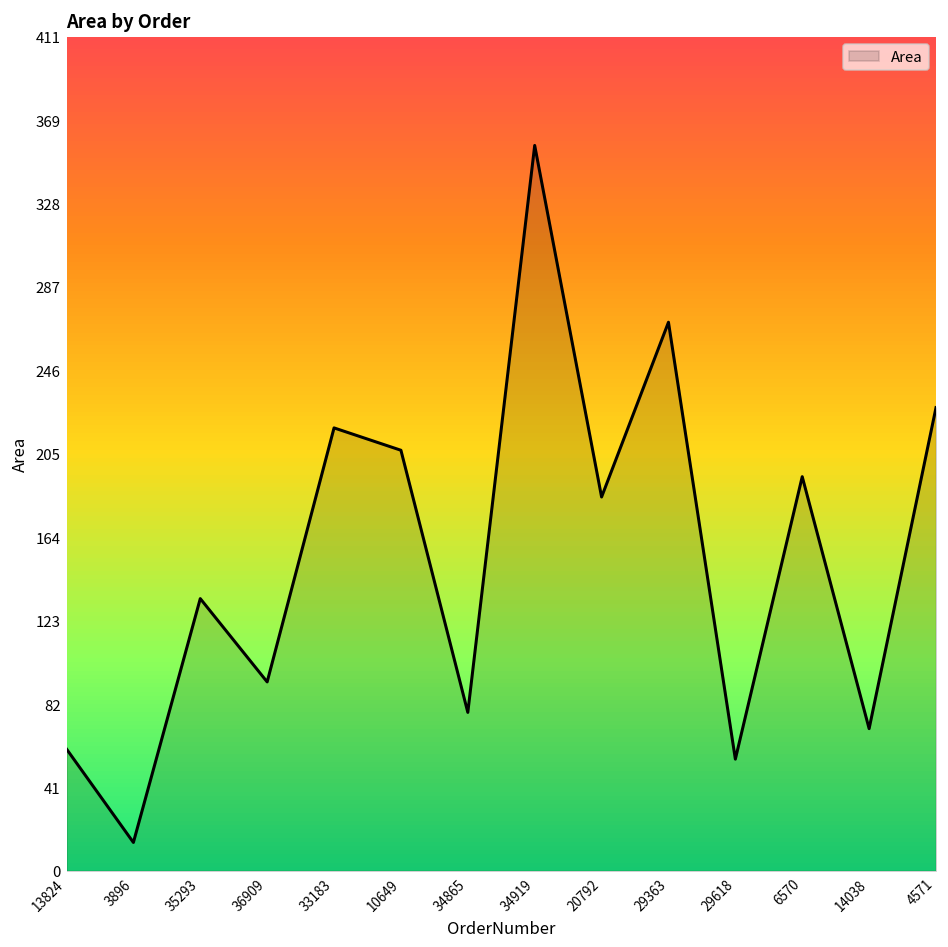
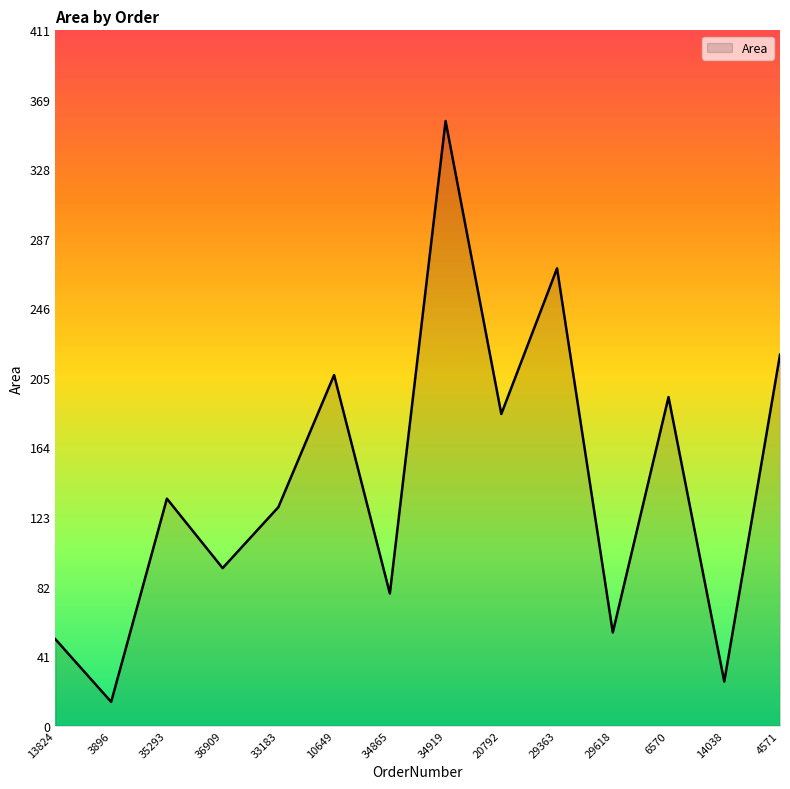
  {
-   "13824": 60,
+   "13824": 51,
    "3896": 14,
    "35293": 134,
    "36909": 93,
-   "33183": 218,
+   "33183": 129,
    "10649": 207,
    "34865": 78,
    "34919": 357,
    "20792": 184,
    "29363": 270,
    "29618": 55,
    "6570": 194,
-   "14038": 70,
-   "4571": 228
+   "14038": 26,
+   "4571": 219
  }
